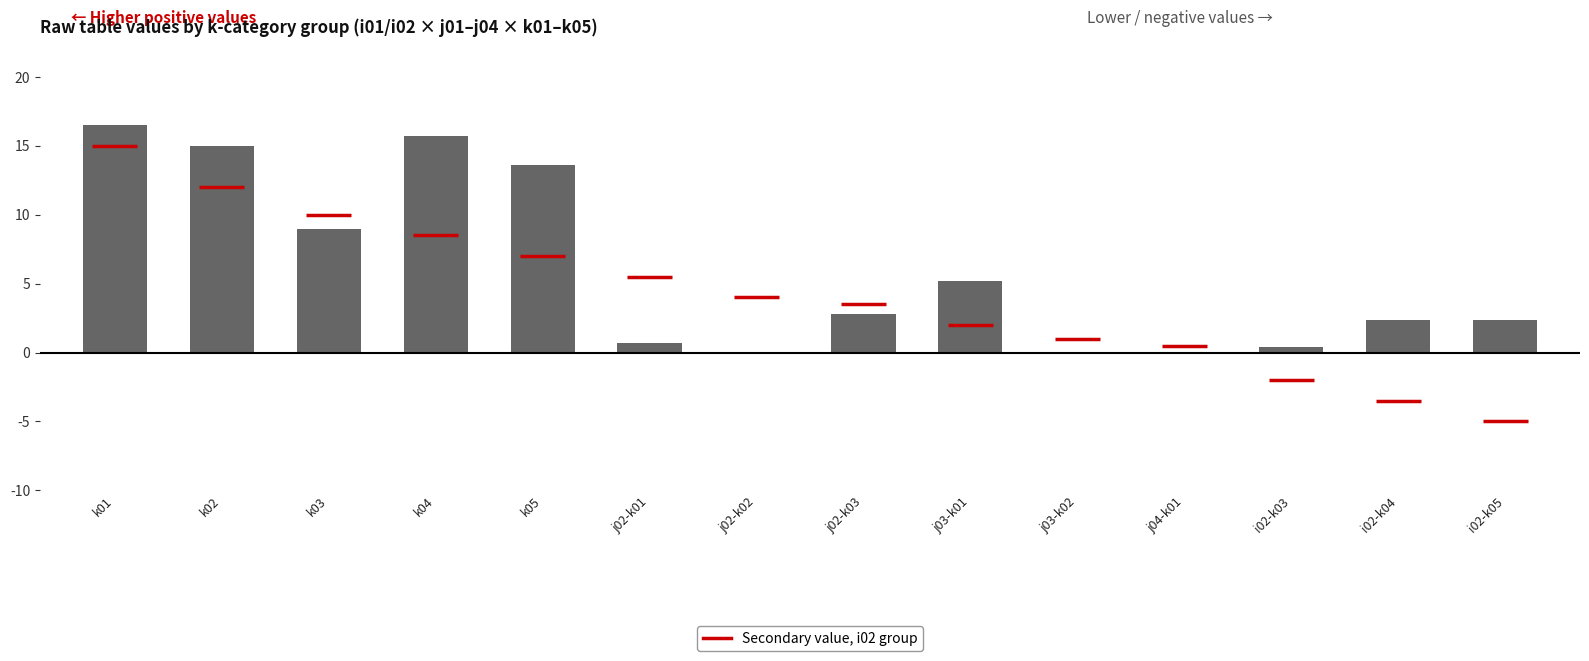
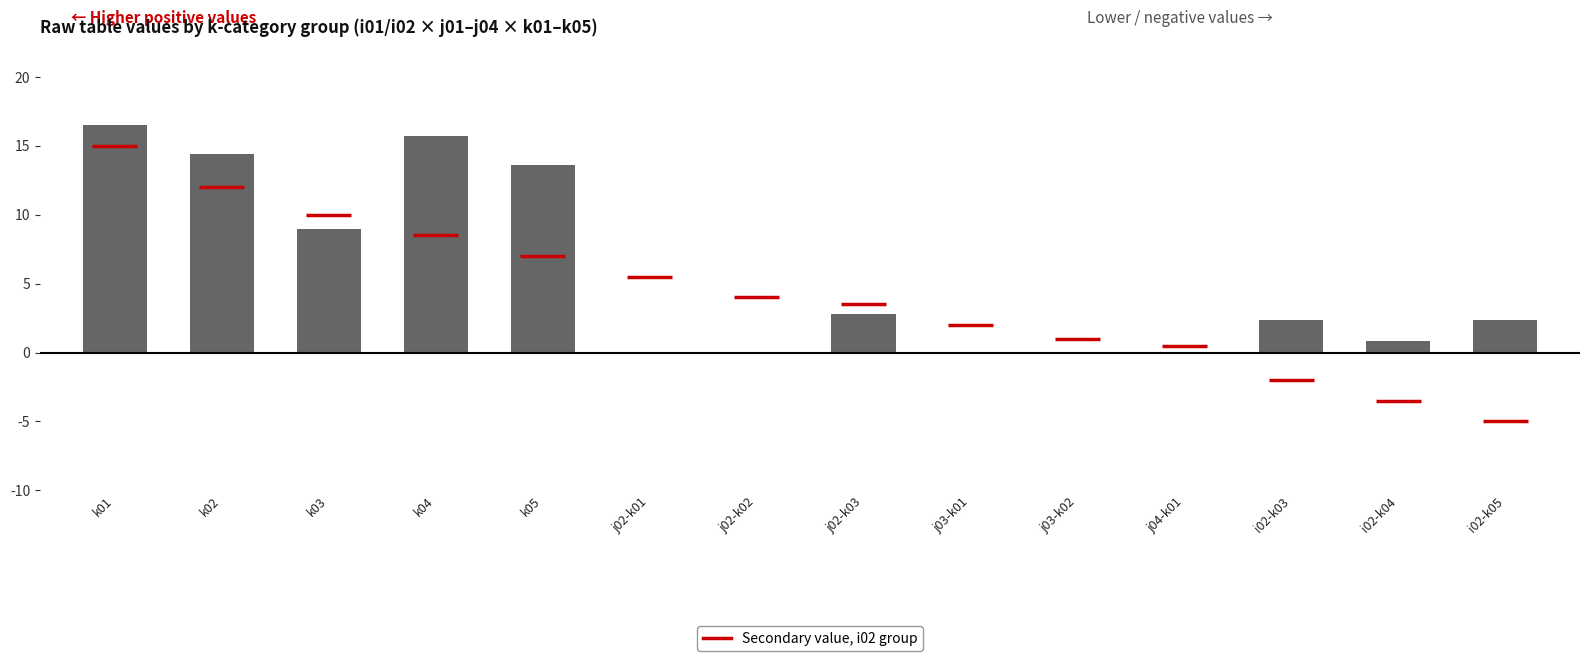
  {
    "k01": 16.5,
-   "k02": 15.0,
+   "k02": 14.4,
    "k03": 9.0,
    "k04": 15.7,
    "k05": 13.6,
-   "j02-k01": 0.7,
+   "j02-k01": 0.0,
    "j02-k02": 0.0,
    "j02-k03": 2.8,
-   "j03-k01": 5.2,
+   "j03-k01": 0.0,
    "j03-k02": 0.0,
    "j04-k01": 0.0,
-   "i02-k03": 0.4,
-   "i02-k04": 2.4,
+   "i02-k03": 2.4,
+   "i02-k04": 0.8,
    "i02-k05": 2.4
  }
